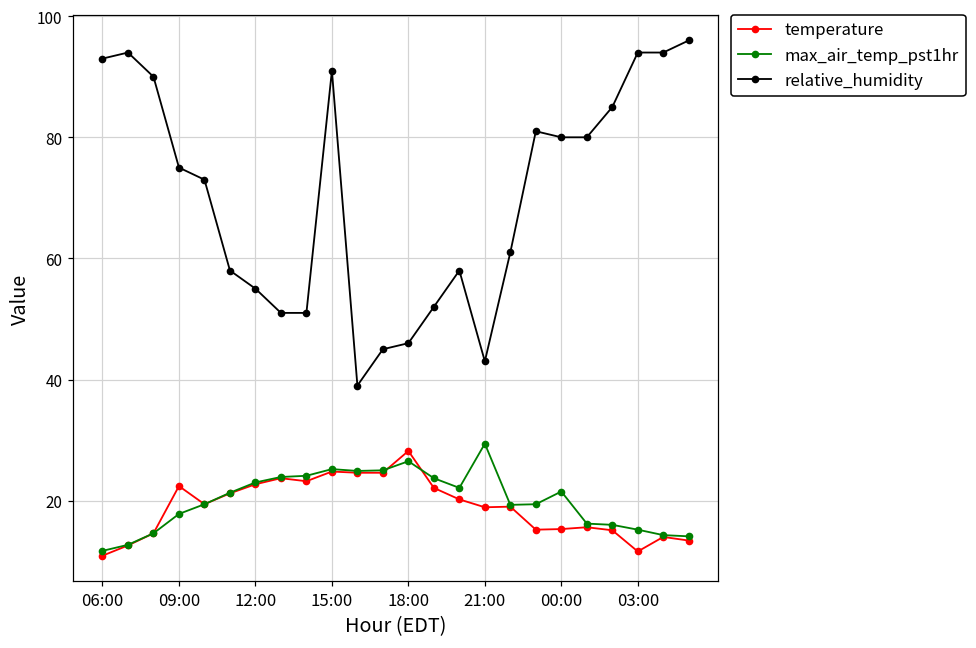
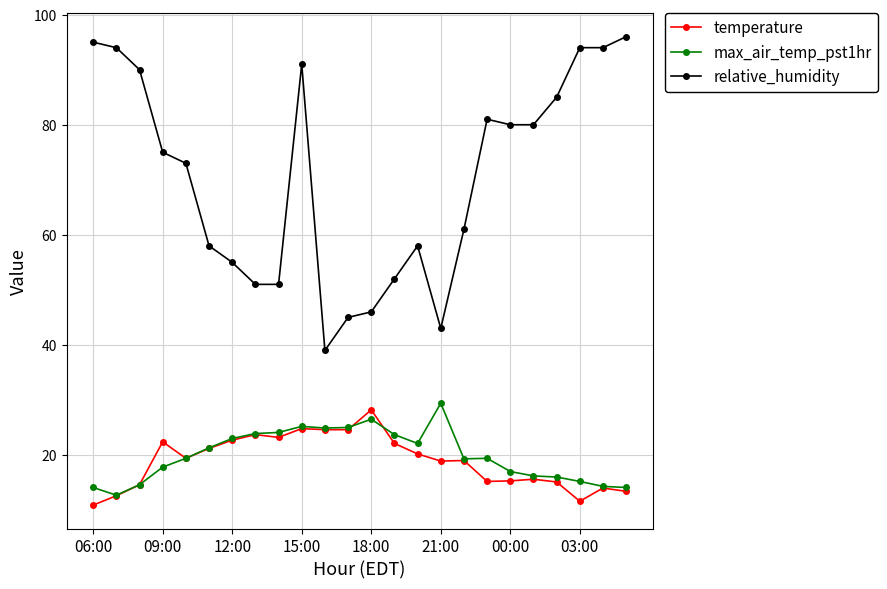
  {
    "temperature": {
      "06:00": 11,
      "09:00": 22,
      "18:00": 28,
      "21:00": 19,
      "00:00": 15,
      "03:00": 12
    },
    "max_air_temp_pst1hr": {
-     "06:00": 12,
+     "06:00": 14,
      "09:00": 18,
      "18:00": 27,
      "21:00": 29,
-     "00:00": 22,
+     "00:00": 17,
      "03:00": 15
    },
    "relative_humidity": {
-     "06:00": 93,
+     "06:00": 95,
      "09:00": 75,
      "12:00": 55,
      "15:00": 91,
      "18:00": 46,
      "21:00": 43,
      "00:00": 80,
      "03:00": 94
    }
  }
